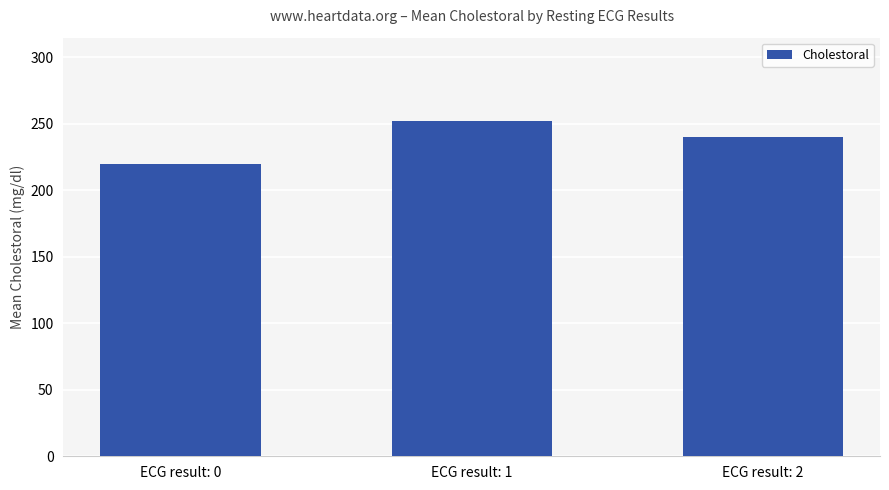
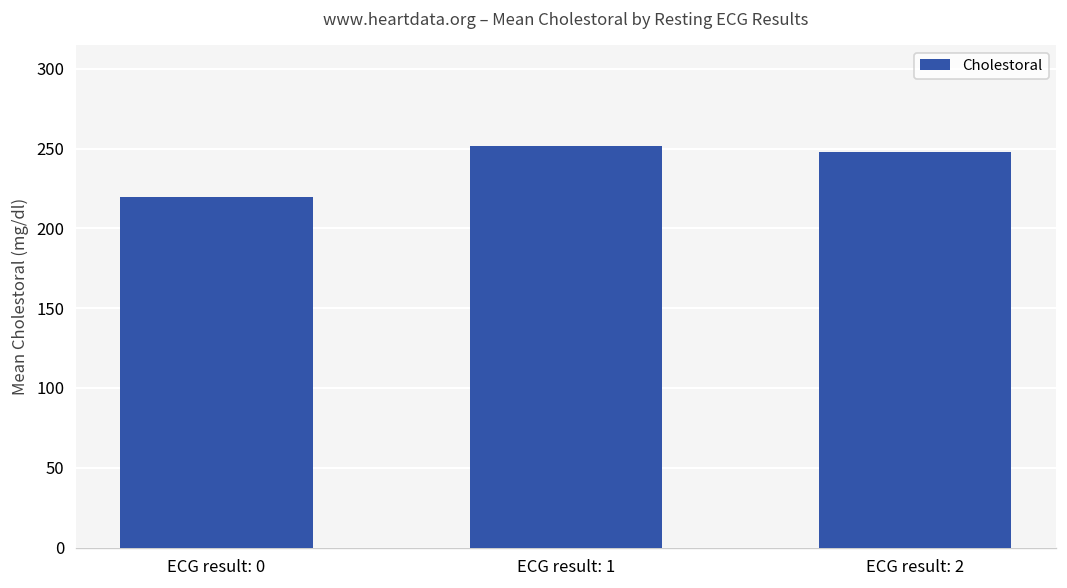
  {
    "ECG result: 0": 220,
    "ECG result: 1": 252,
-   "ECG result: 2": 241
+   "ECG result: 2": 248
  }
